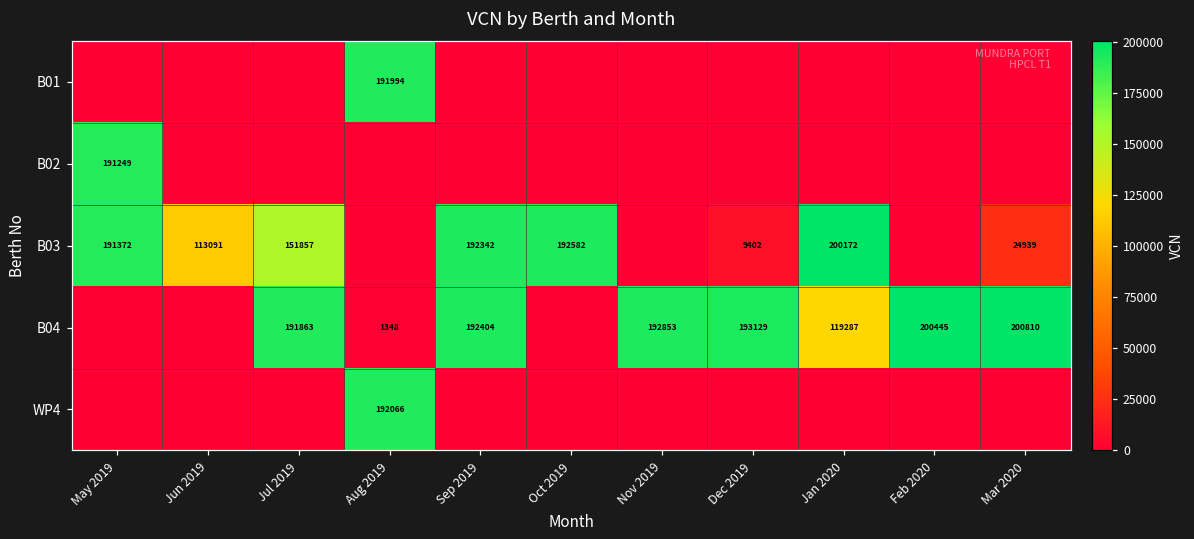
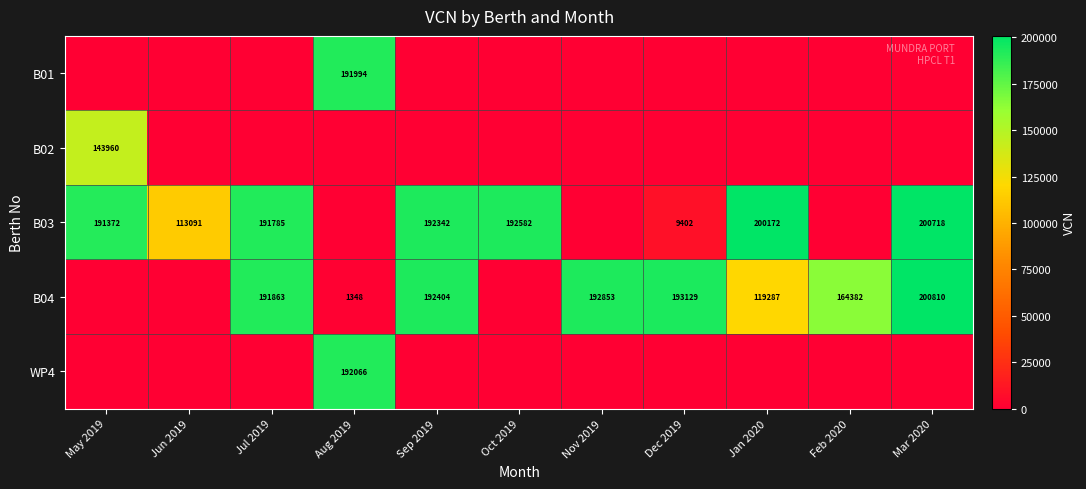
  {
    "B01": {
      "Aug 2019": 191994
    },
    "B02": {
-     "May 2019": 191249
+     "May 2019": 143960
    },
    "B03": {
      "May 2019": 191372,
      "Jun 2019": 113091,
-     "Jul 2019": 151857,
+     "Jul 2019": 191785,
      "Sep 2019": 192342,
      "Oct 2019": 192582,
      "Dec 2019": 9402,
      "Jan 2020": 200172,
-     "Mar 2020": 24939
+     "Mar 2020": 200718
    },
    "B04": {
      "Jul 2019": 191863,
      "Aug 2019": 1348,
      "Sep 2019": 192404,
      "Nov 2019": 192853,
      "Dec 2019": 193129,
      "Jan 2020": 119287,
-     "Feb 2020": 200445,
+     "Feb 2020": 164382,
      "Mar 2020": 200810
    },
    "WP4": {
      "Aug 2019": 192066
    }
  }
